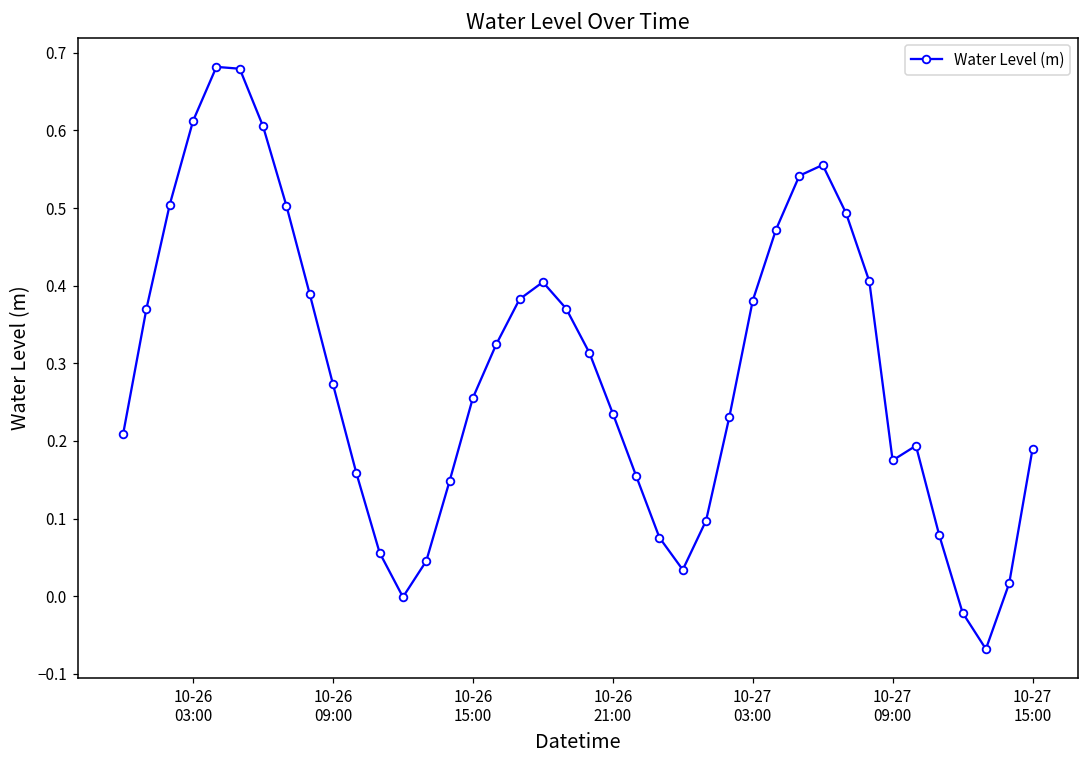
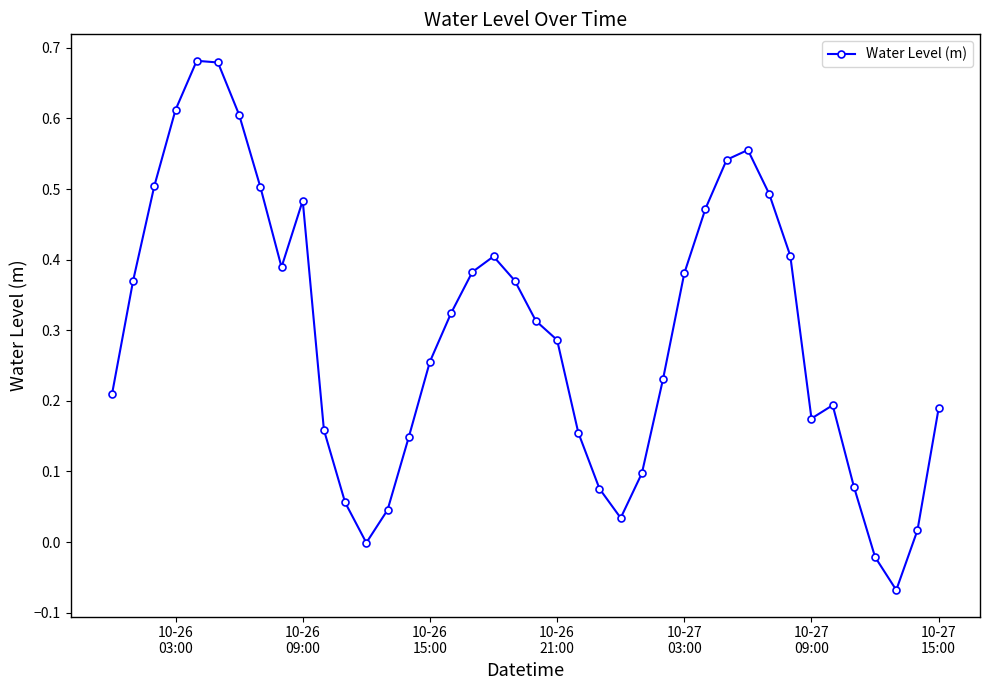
  {
    "10-26 03:00": 0.61,
-   "10-26 09:00": 0.27,
+   "10-26 09:00": 0.48,
    "10-26 15:00": 0.26,
-   "10-26 21:00": 0.24,
+   "10-26 21:00": 0.29,
    "10-27 03:00": 0.38,
    "10-27 09:00": 0.18,
    "10-27 15:00": 0.19
  }
